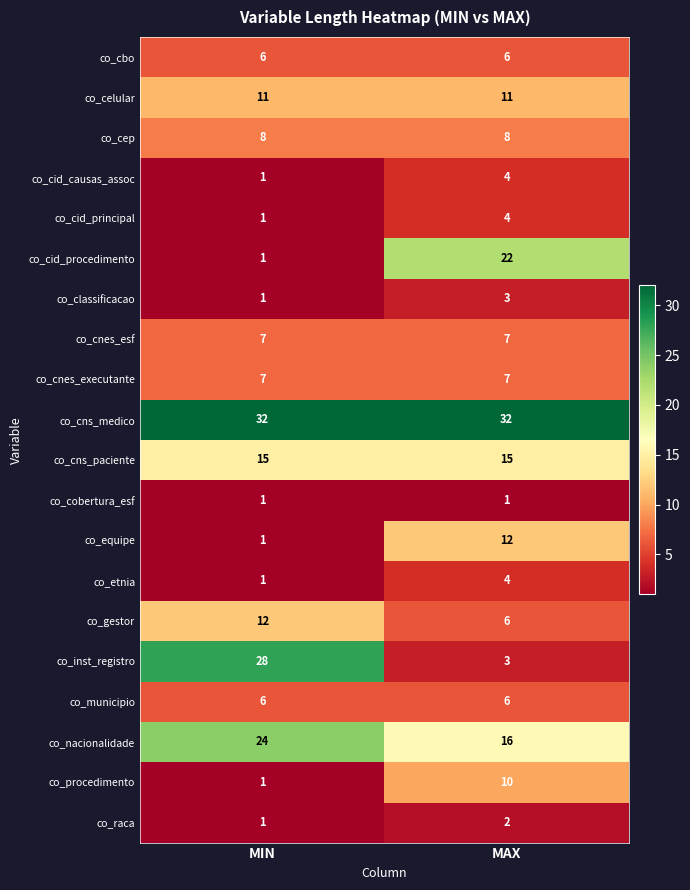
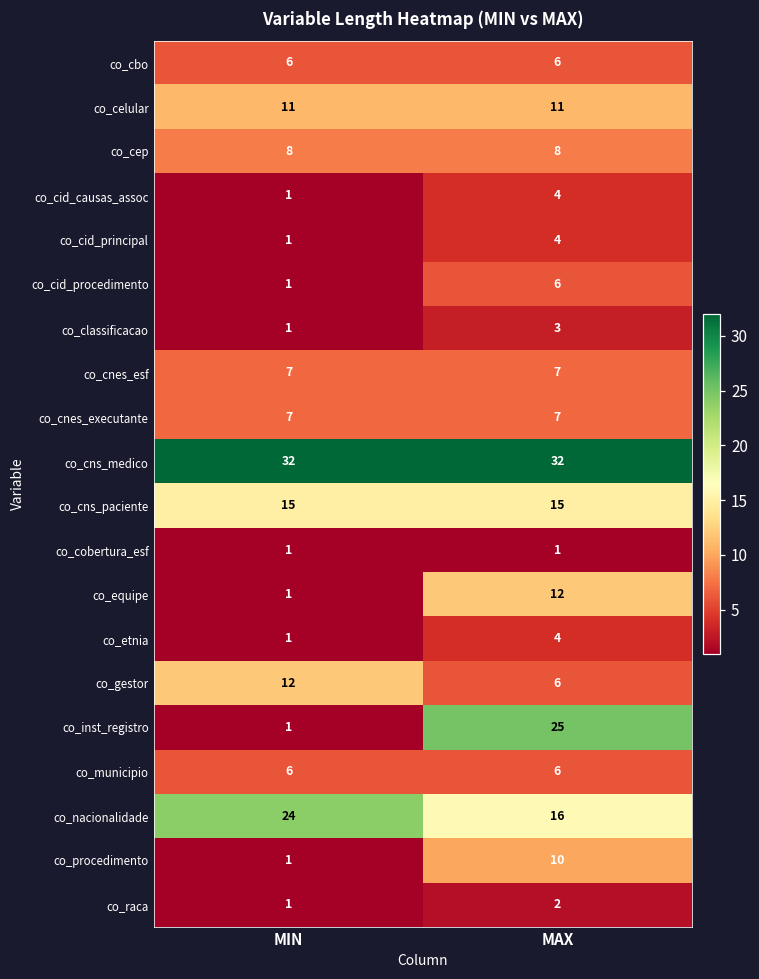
  {
    "co_cbo": {
      "MIN": 6,
      "MAX": 6
    },
    "co_celular": {
      "MIN": 11,
      "MAX": 11
    },
    "co_cep": {
      "MIN": 8,
      "MAX": 8
    },
    "co_cid_causas_assoc": {
      "MIN": 1,
      "MAX": 4
    },
    "co_cid_principal": {
      "MIN": 1,
      "MAX": 4
    },
    "co_cid_procedimento": {
      "MIN": 1,
-     "MAX": 22
+     "MAX": 6
    },
    "co_classificacao": {
      "MIN": 1,
      "MAX": 3
    },
    "co_cnes_esf": {
      "MIN": 7,
      "MAX": 7
    },
    "co_cnes_executante": {
      "MIN": 7,
      "MAX": 7
    },
    "co_cns_medico": {
      "MIN": 32,
      "MAX": 32
    },
    "co_cns_paciente": {
      "MIN": 15,
      "MAX": 15
    },
    "co_cobertura_esf": {
      "MIN": 1,
      "MAX": 1
    },
    "co_equipe": {
      "MIN": 1,
      "MAX": 12
    },
    "co_etnia": {
      "MIN": 1,
      "MAX": 4
    },
    "co_gestor": {
      "MIN": 12,
      "MAX": 6
    },
    "co_inst_registro": {
-     "MIN": 28,
-     "MAX": 3
+     "MIN": 1,
+     "MAX": 25
    },
    "co_municipio": {
      "MIN": 6,
      "MAX": 6
    },
    "co_nacionalidade": {
      "MIN": 24,
      "MAX": 16
    },
    "co_procedimento": {
      "MIN": 1,
      "MAX": 10
    },
    "co_raca": {
      "MIN": 1,
      "MAX": 2
    }
  }
